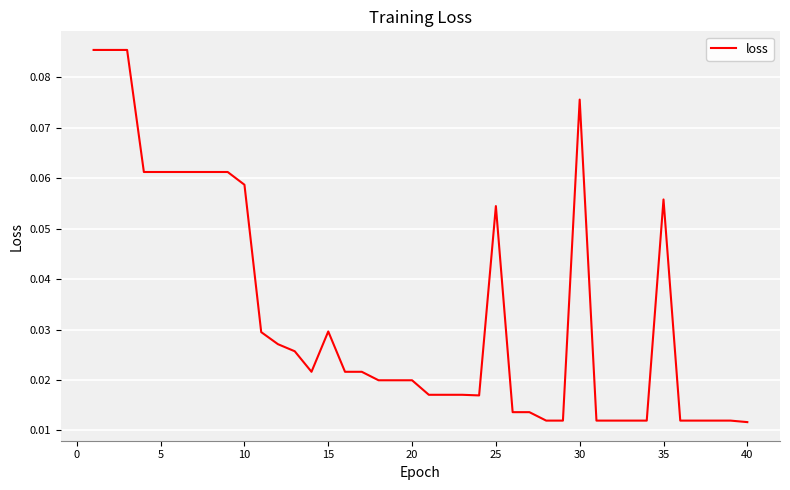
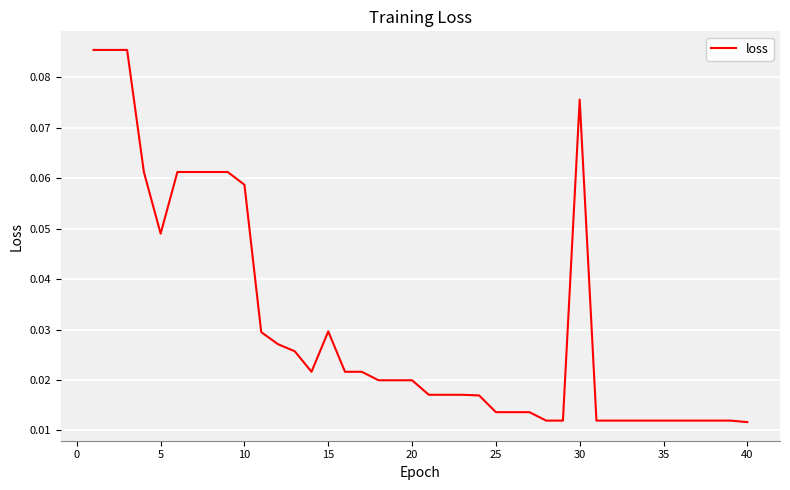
  {
-   "5": 0.061,
+   "5": 0.049,
    "10": 0.059,
    "15": 0.030,
    "20": 0.020,
-   "25": 0.054,
+   "25": 0.014,
    "30": 0.076,
-   "35": 0.056,
+   "35": 0.012,
    "40": 0.012
  }
